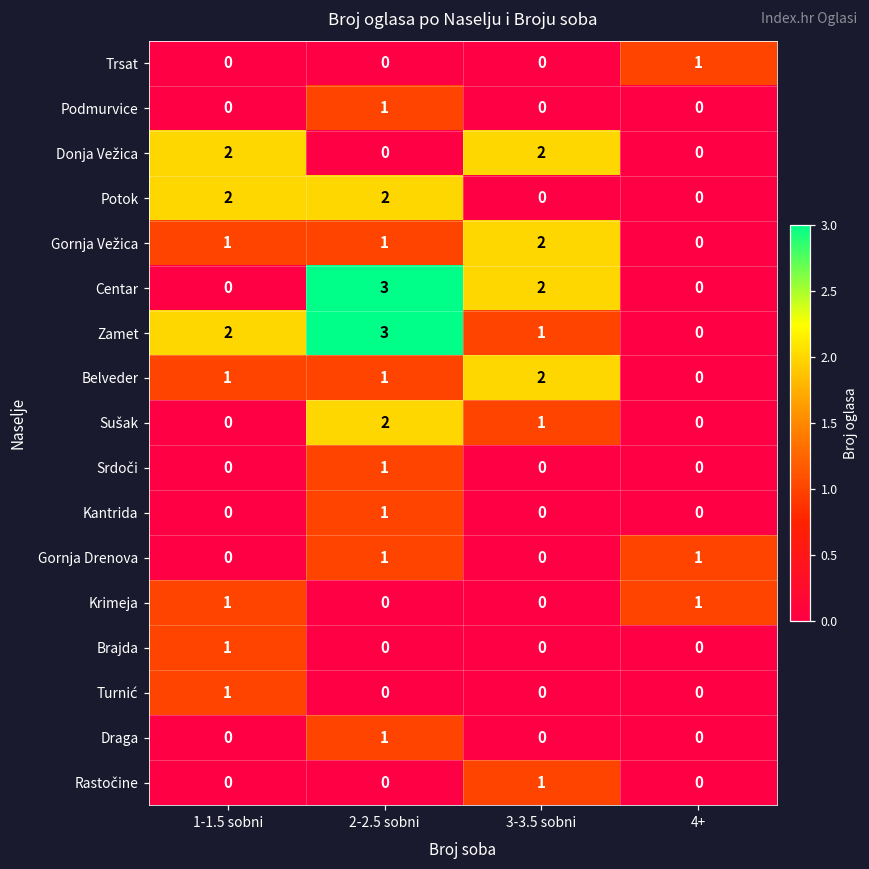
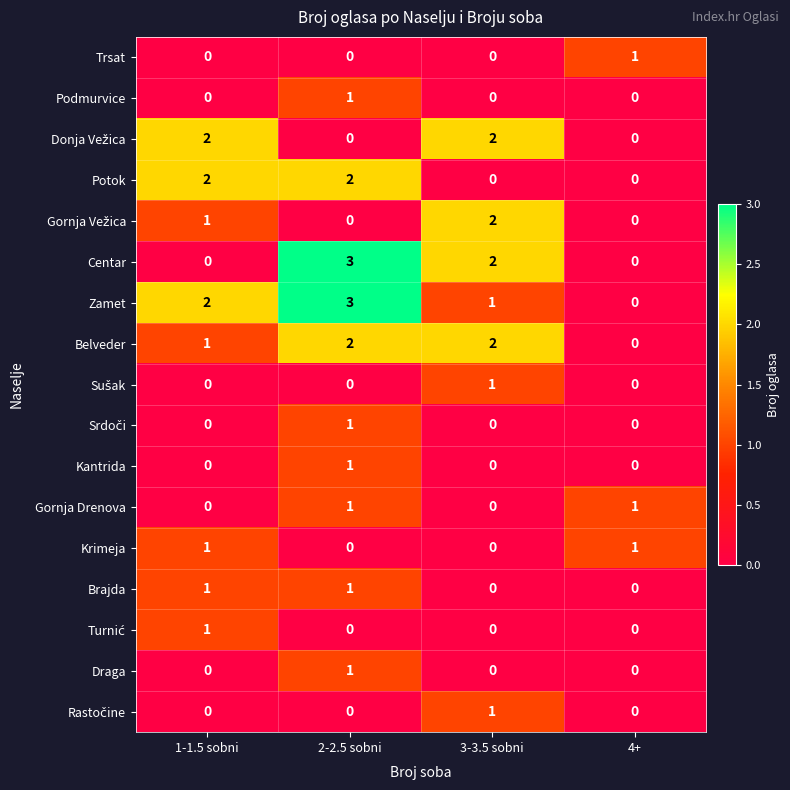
  {
    "Trsat": {
      "1-1.5 sobni": 0,
      "2-2.5 sobni": 0,
      "3-3.5 sobni": 0,
      "4+": 1
    },
    "Podmurvice": {
      "1-1.5 sobni": 0,
      "2-2.5 sobni": 1,
      "3-3.5 sobni": 0,
      "4+": 0
    },
    "Donja Vežica": {
      "1-1.5 sobni": 2,
      "2-2.5 sobni": 0,
      "3-3.5 sobni": 2,
      "4+": 0
    },
    "Potok": {
      "1-1.5 sobni": 2,
      "2-2.5 sobni": 2,
      "3-3.5 sobni": 0,
      "4+": 0
    },
    "Gornja Vežica": {
      "1-1.5 sobni": 1,
-     "2-2.5 sobni": 1,
+     "2-2.5 sobni": 0,
      "3-3.5 sobni": 2,
      "4+": 0
    },
    "Centar": {
      "1-1.5 sobni": 0,
      "2-2.5 sobni": 3,
      "3-3.5 sobni": 2,
      "4+": 0
    },
    "Zamet": {
      "1-1.5 sobni": 2,
      "2-2.5 sobni": 3,
      "3-3.5 sobni": 1,
      "4+": 0
    },
    "Belveder": {
      "1-1.5 sobni": 1,
-     "2-2.5 sobni": 1,
+     "2-2.5 sobni": 2,
      "3-3.5 sobni": 2,
      "4+": 0
    },
    "Sušak": {
      "1-1.5 sobni": 0,
-     "2-2.5 sobni": 2,
+     "2-2.5 sobni": 0,
      "3-3.5 sobni": 1,
      "4+": 0
    },
    "Srdoči": {
      "1-1.5 sobni": 0,
      "2-2.5 sobni": 1,
      "3-3.5 sobni": 0,
      "4+": 0
    },
    "Kantrida": {
      "1-1.5 sobni": 0,
      "2-2.5 sobni": 1,
      "3-3.5 sobni": 0,
      "4+": 0
    },
    "Gornja Drenova": {
      "1-1.5 sobni": 0,
      "2-2.5 sobni": 1,
      "3-3.5 sobni": 0,
      "4+": 1
    },
    "Krimeja": {
      "1-1.5 sobni": 1,
      "2-2.5 sobni": 0,
      "3-3.5 sobni": 0,
      "4+": 1
    },
    "Brajda": {
      "1-1.5 sobni": 1,
-     "2-2.5 sobni": 0,
+     "2-2.5 sobni": 1,
      "3-3.5 sobni": 0,
      "4+": 0
    },
    "Turnić": {
      "1-1.5 sobni": 1,
      "2-2.5 sobni": 0,
      "3-3.5 sobni": 0,
      "4+": 0
    },
    "Draga": {
      "1-1.5 sobni": 0,
      "2-2.5 sobni": 1,
      "3-3.5 sobni": 0,
      "4+": 0
    },
    "Rastočine": {
      "1-1.5 sobni": 0,
      "2-2.5 sobni": 0,
      "3-3.5 sobni": 1,
      "4+": 0
    }
  }
